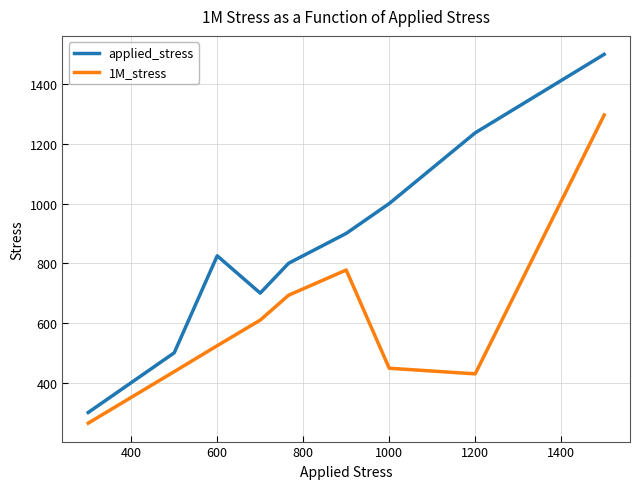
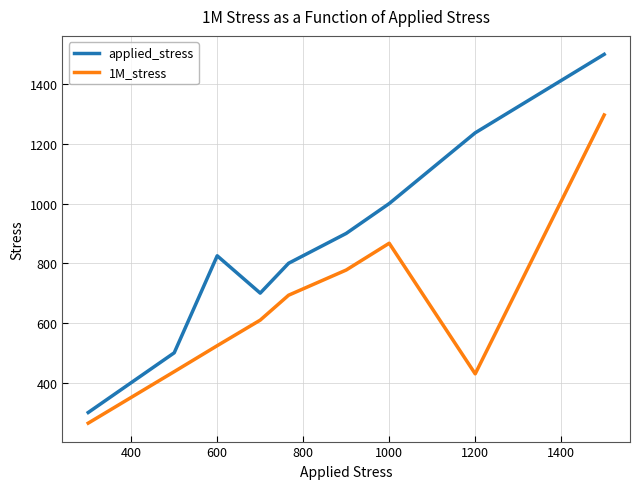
  {
    "applied_stress": {
      "600": 830,
      "1000": 1000,
      "1200": 1240
    },
    "1M_stress": {
      "600": 520,
-     "1000": 450,
+     "1000": 870,
      "1200": 430
    }
  }
